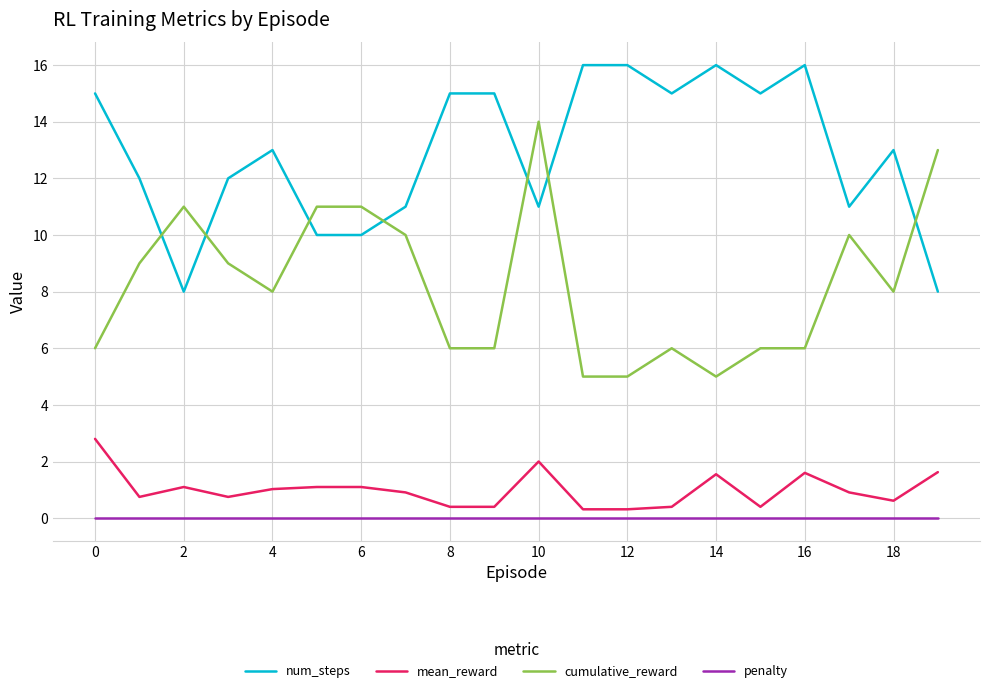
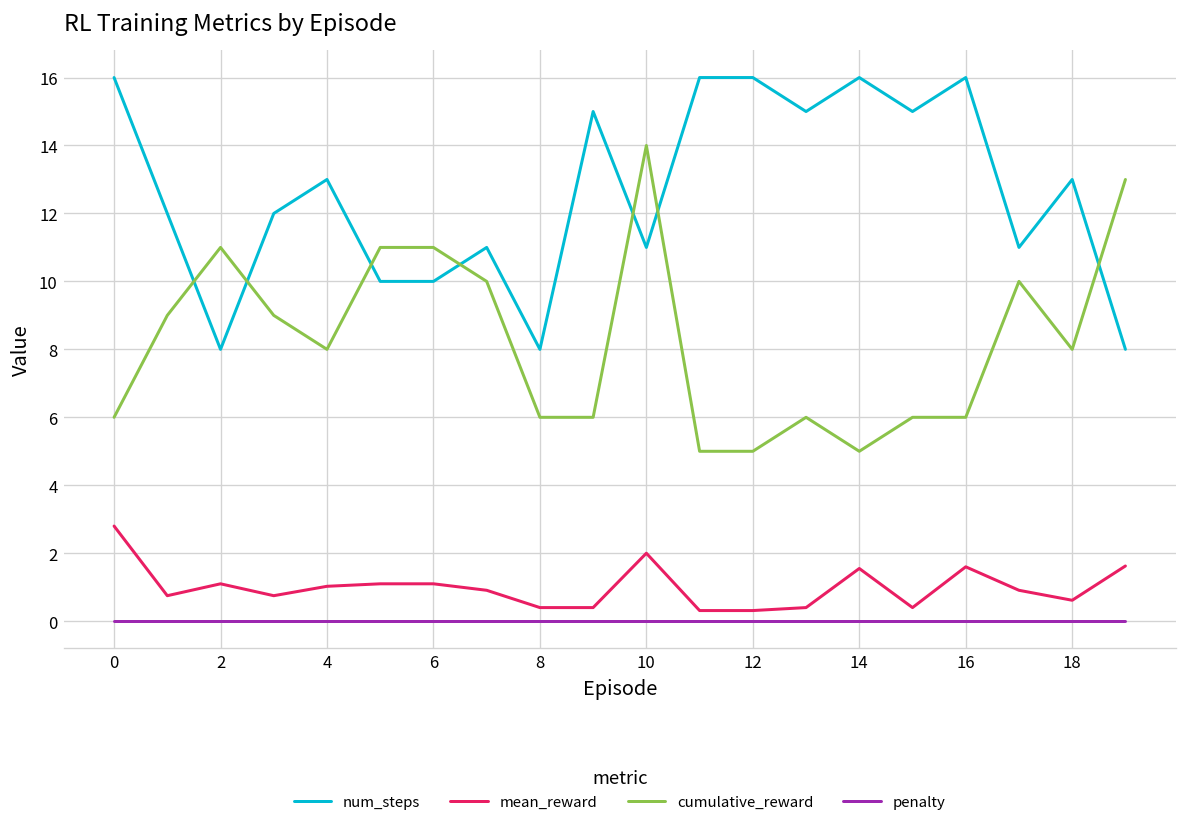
  {
    "num_steps": {
-     "0": 15,
+     "0": 16,
      "2": 8,
      "4": 13,
      "6": 10,
-     "8": 15,
+     "8": 8,
      "10": 11,
      "12": 16,
      "14": 16,
      "16": 16,
      "18": 13
    },
    "mean_reward": {
      "0": 2.8,
      "2": 1.1,
      "4": 1,
      "6": 1.1,
      "8": 0.4,
      "10": 2,
      "12": 0.3,
      "14": 1.6,
      "16": 1.6,
      "18": 0.6
    },
    "cumulative_reward": {
      "0": 6,
      "2": 11,
      "4": 8,
      "6": 11,
      "8": 6,
      "10": 14,
      "12": 5,
      "14": 5,
      "16": 6,
      "18": 8
    },
    "penalty": {
      "0": 0,
      "2": 0,
      "4": 0,
      "6": 0,
      "8": 0,
      "10": 0,
      "12": 0,
      "14": 0,
      "16": 0,
      "18": 0
    }
  }
